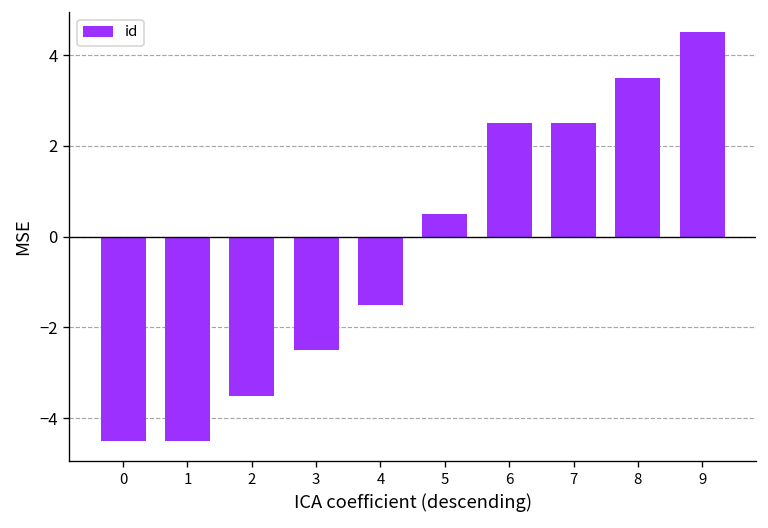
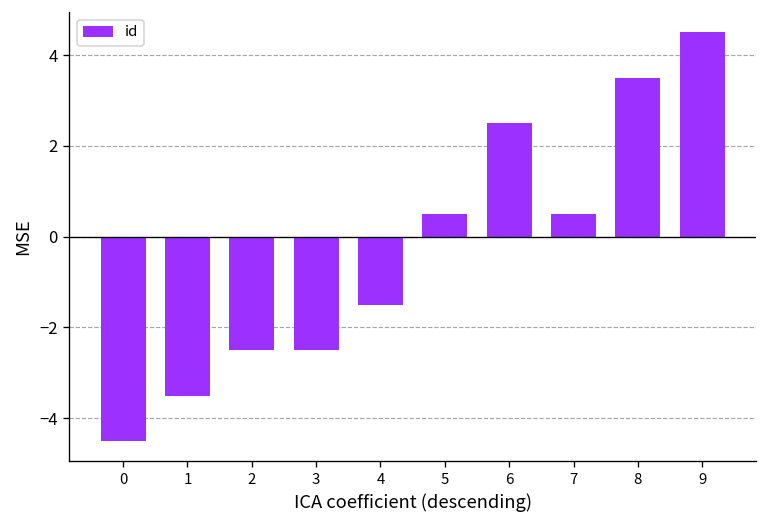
  {
    "0": -4.5,
-   "1": -4.5,
-   "2": -3.5,
+   "1": -3.5,
+   "2": -2.5,
    "3": -2.5,
    "4": -1.5,
    "5": 0.5,
    "6": 2.5,
-   "7": 2.5,
+   "7": 0.5,
    "8": 3.5,
    "9": 4.5
  }
